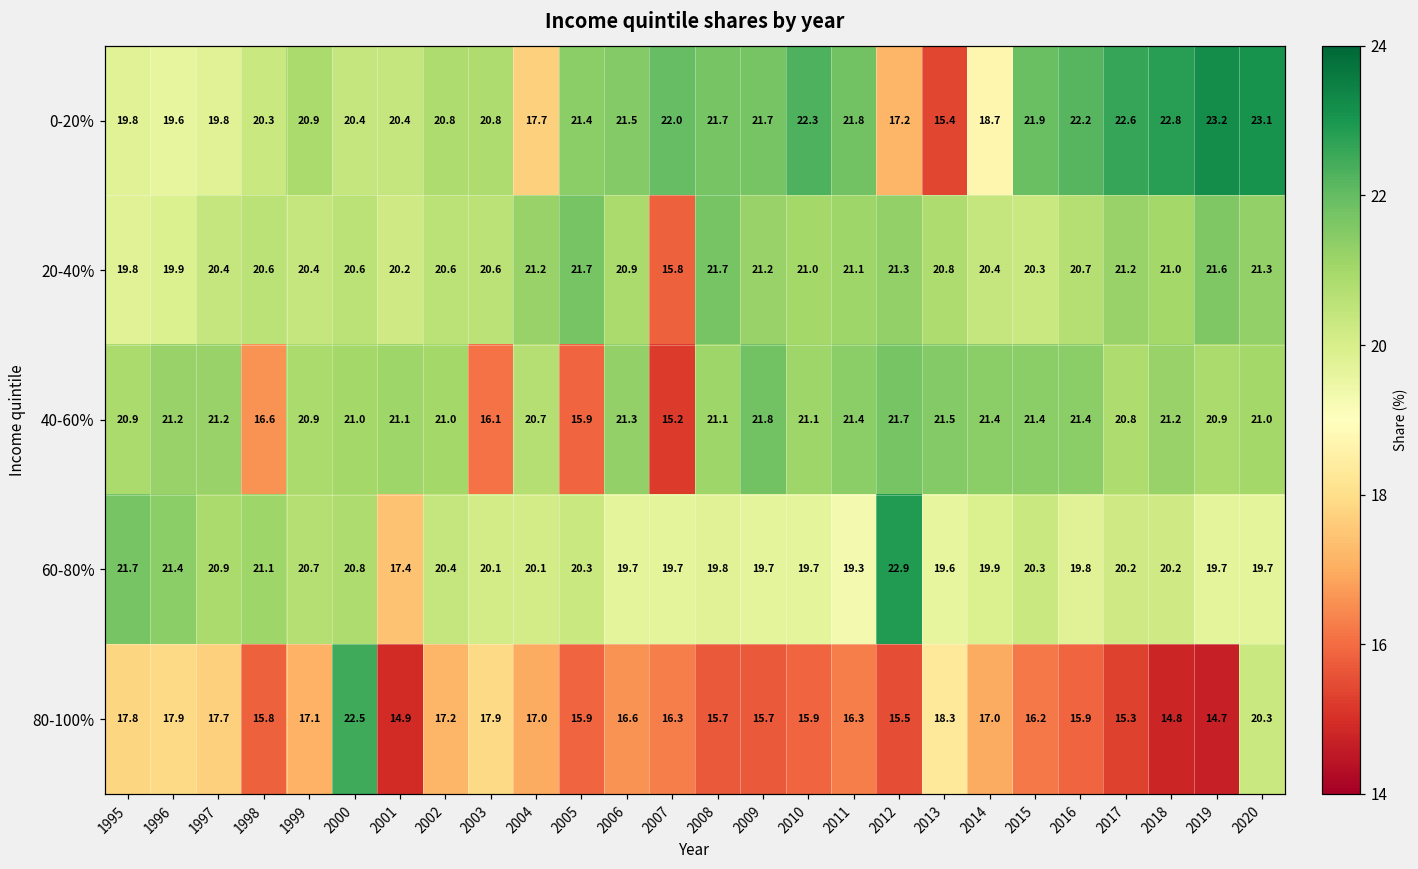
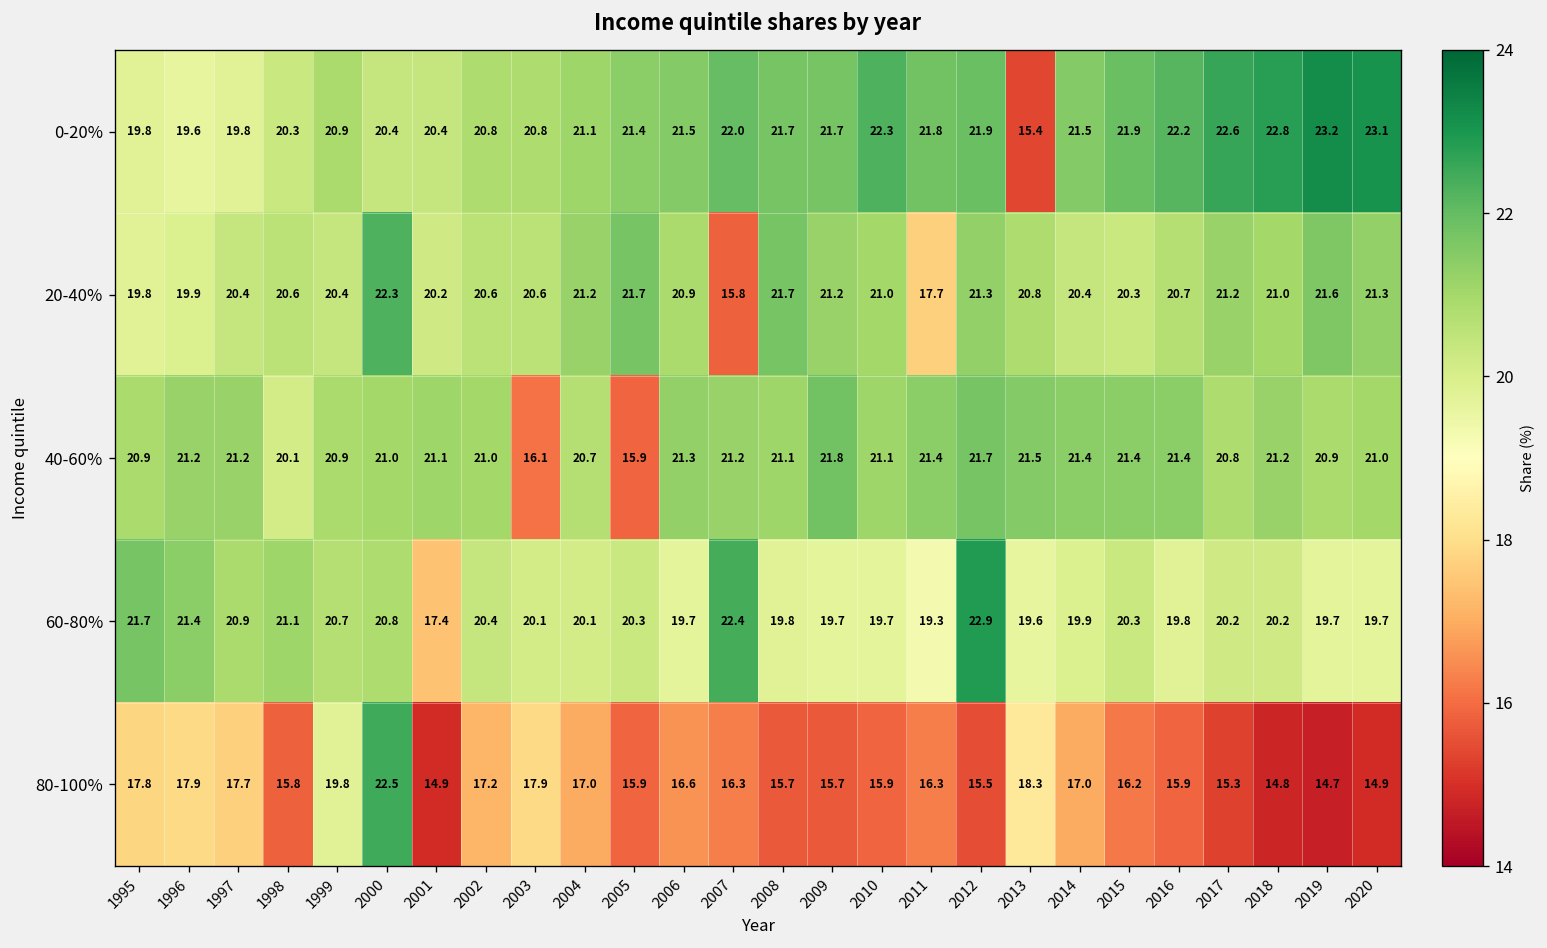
  {
    "0-20%": {
      "1995": 19.8,
      "1996": 19.6,
      "1997": 19.8,
      "1998": 20.3,
      "1999": 20.9,
      "2000": 20.4,
      "2001": 20.4,
      "2002": 20.8,
      "2003": 20.8,
-     "2004": 17.7,
+     "2004": 21.1,
      "2005": 21.4,
      "2006": 21.5,
      "2007": 22.0,
      "2008": 21.7,
      "2009": 21.7,
      "2010": 22.3,
      "2011": 21.8,
-     "2012": 17.2,
+     "2012": 21.9,
      "2013": 15.4,
-     "2014": 18.7,
+     "2014": 21.5,
      "2015": 21.9,
      "2016": 22.2,
      "2017": 22.6,
      "2018": 22.8,
      "2019": 23.2,
      "2020": 23.1
    },
    "20-40%": {
      "1995": 19.8,
      "1996": 19.9,
      "1997": 20.4,
      "1998": 20.6,
      "1999": 20.4,
-     "2000": 20.6,
+     "2000": 22.3,
      "2001": 20.2,
      "2002": 20.6,
      "2003": 20.6,
      "2004": 21.2,
      "2005": 21.7,
      "2006": 20.9,
      "2007": 15.8,
      "2008": 21.7,
      "2009": 21.2,
      "2010": 21.0,
-     "2011": 21.1,
+     "2011": 17.7,
      "2012": 21.3,
      "2013": 20.8,
      "2014": 20.4,
      "2015": 20.3,
      "2016": 20.7,
      "2017": 21.2,
      "2018": 21.0,
      "2019": 21.6,
      "2020": 21.3
    },
    "40-60%": {
      "1995": 20.9,
      "1996": 21.2,
      "1997": 21.2,
-     "1998": 16.6,
+     "1998": 20.1,
      "1999": 20.9,
      "2000": 21.0,
      "2001": 21.1,
      "2002": 21.0,
      "2003": 16.1,
      "2004": 20.7,
      "2005": 15.9,
      "2006": 21.3,
-     "2007": 15.2,
+     "2007": 21.2,
      "2008": 21.1,
      "2009": 21.8,
      "2010": 21.1,
      "2011": 21.4,
      "2012": 21.7,
      "2013": 21.5,
      "2014": 21.4,
      "2015": 21.4,
      "2016": 21.4,
      "2017": 20.8,
      "2018": 21.2,
      "2019": 20.9,
      "2020": 21.0
    },
    "60-80%": {
      "1995": 21.7,
      "1996": 21.4,
      "1997": 20.9,
      "1998": 21.1,
      "1999": 20.7,
      "2000": 20.8,
      "2001": 17.4,
      "2002": 20.4,
      "2003": 20.1,
      "2004": 20.1,
      "2005": 20.3,
      "2006": 19.7,
-     "2007": 19.7,
+     "2007": 22.4,
      "2008": 19.8,
      "2009": 19.7,
      "2010": 19.7,
      "2011": 19.3,
      "2012": 22.9,
      "2013": 19.6,
      "2014": 19.9,
      "2015": 20.3,
      "2016": 19.8,
      "2017": 20.2,
      "2018": 20.2,
      "2019": 19.7,
      "2020": 19.7
    },
    "80-100%": {
      "1995": 17.8,
      "1996": 17.9,
      "1997": 17.7,
      "1998": 15.8,
-     "1999": 17.1,
+     "1999": 19.8,
      "2000": 22.5,
      "2001": 14.9,
      "2002": 17.2,
      "2003": 17.9,
      "2004": 17.0,
      "2005": 15.9,
      "2006": 16.6,
      "2007": 16.3,
      "2008": 15.7,
      "2009": 15.7,
      "2010": 15.9,
      "2011": 16.3,
      "2012": 15.5,
      "2013": 18.3,
      "2014": 17.0,
      "2015": 16.2,
      "2016": 15.9,
      "2017": 15.3,
      "2018": 14.8,
      "2019": 14.7,
-     "2020": 20.3
+     "2020": 14.9
    }
  }
